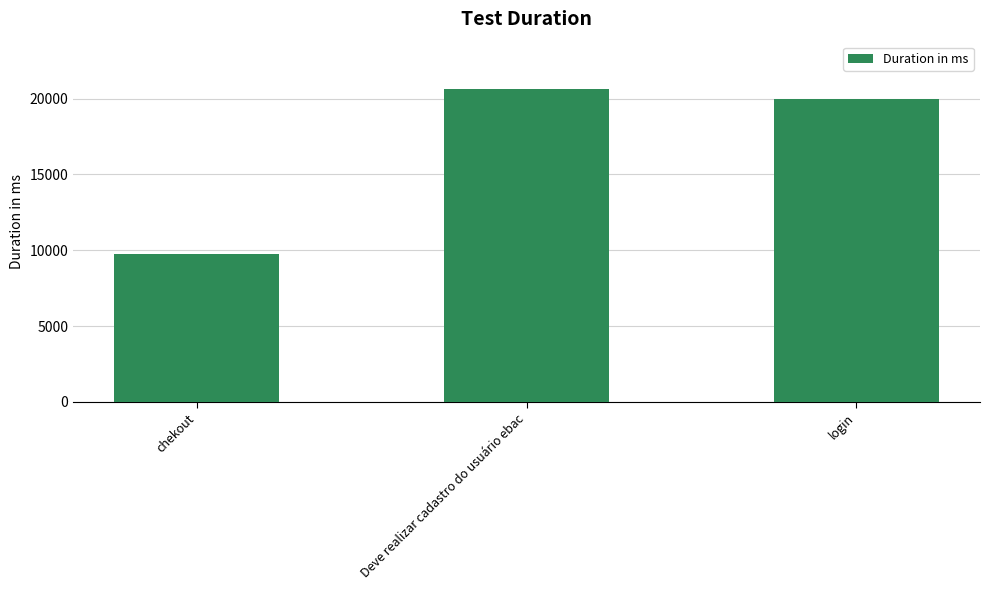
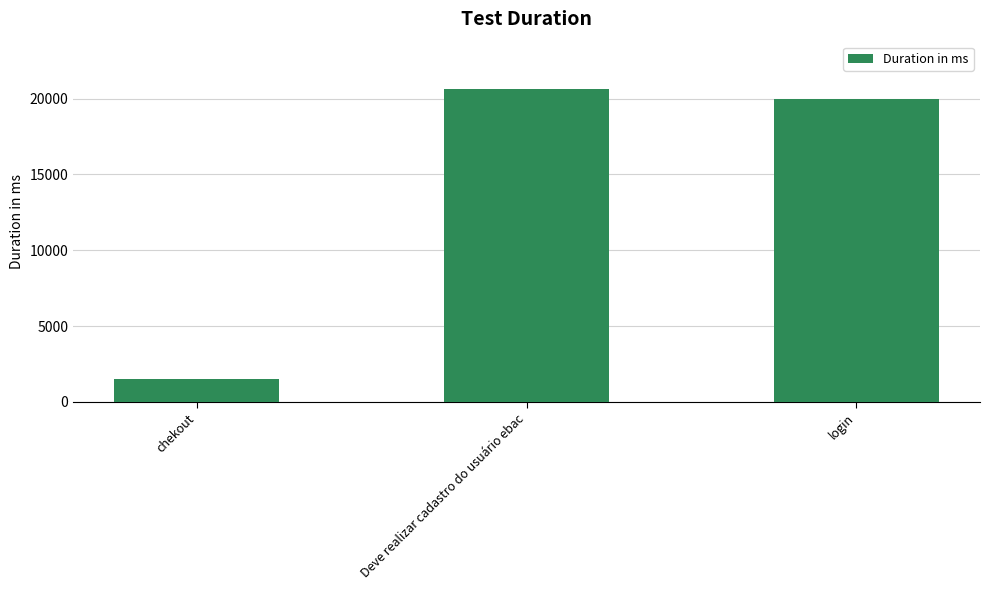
  {
-   "chekout": 9700,
+   "chekout": 1500,
    "Deve realizar cadastro do usuário ebac": 20600,
    "login": 20000
  }
